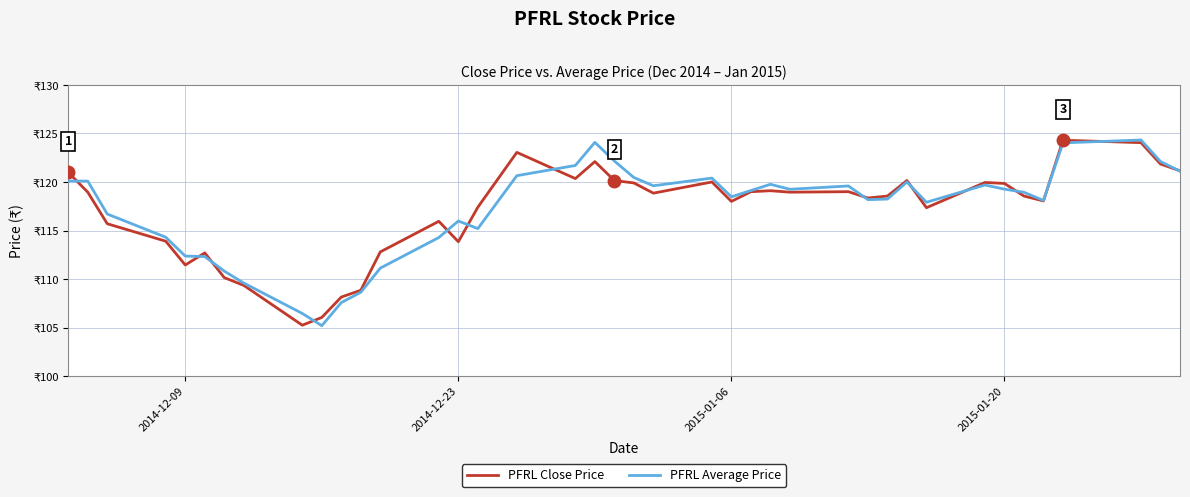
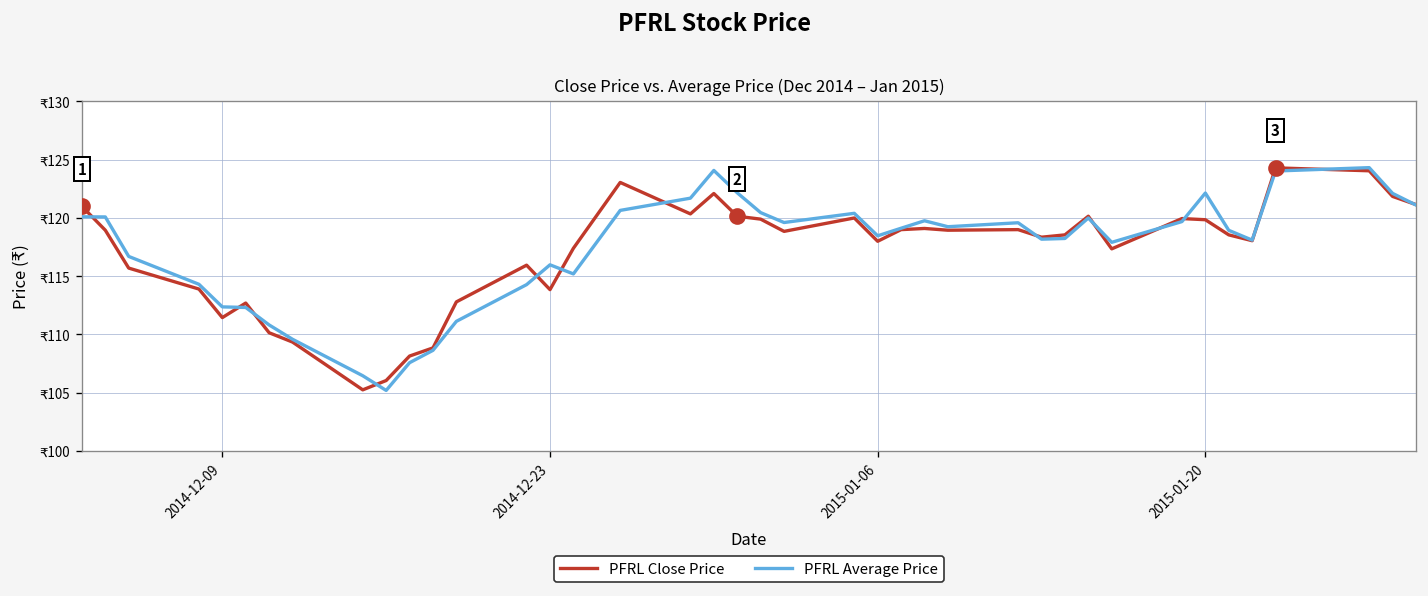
  {
    "PFRL Average Price": {
      "2014-12-09": "₹112",
      "2014-12-23": "₹116",
      "2015-01-06": "₹118",
-     "2015-01-20": "₹119"
+     "2015-01-20": "₹122"
    }
  }
